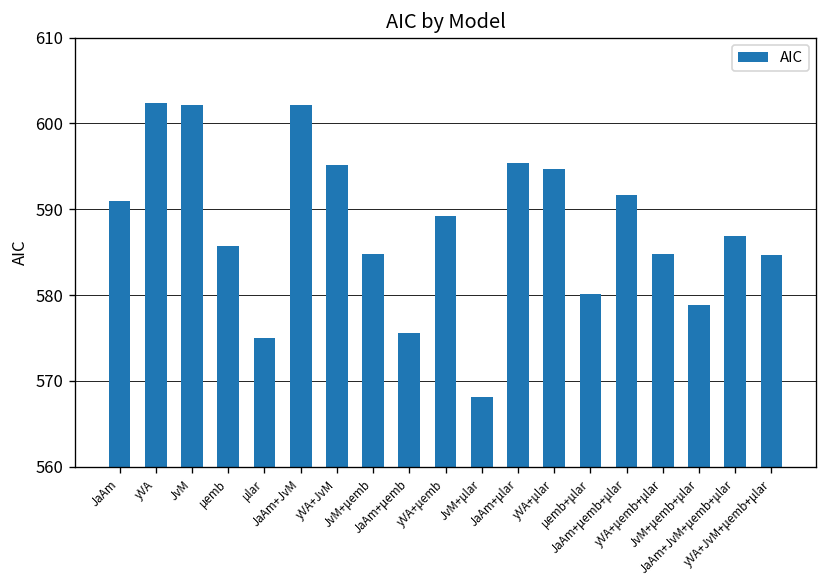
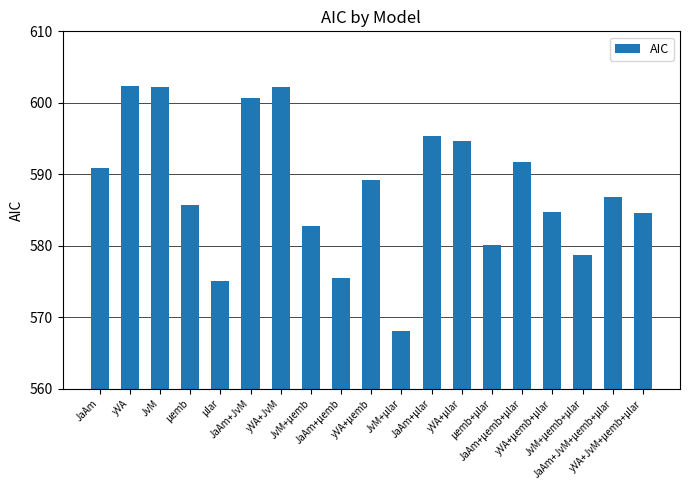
  {
    "JaAm": 591,
    "yVA": 602,
    "JvM": 602,
    "μemb": 586,
    "μlar": 575,
-   "JaAm+JvM": 602,
-   "yVA+JvM": 595,
-   "JvM+μemb": 585,
+   "JaAm+JvM": 601,
+   "yVA+JvM": 602,
+   "JvM+μemb": 583,
    "JaAm+μemb": 576,
    "yVA+μemb": 589,
    "JvM+μlar": 568,
    "JaAm+μlar": 595,
    "yVA+μlar": 595,
    "μemb+μlar": 580,
    "JaAm+μemb+μlar": 592,
    "yVA+μemb+μlar": 585,
    "JvM+μemb+μlar": 579,
    "JaAm+JvM+μemb+μlar": 587,
    "yVA+JvM+μemb+μlar": 585
  }
